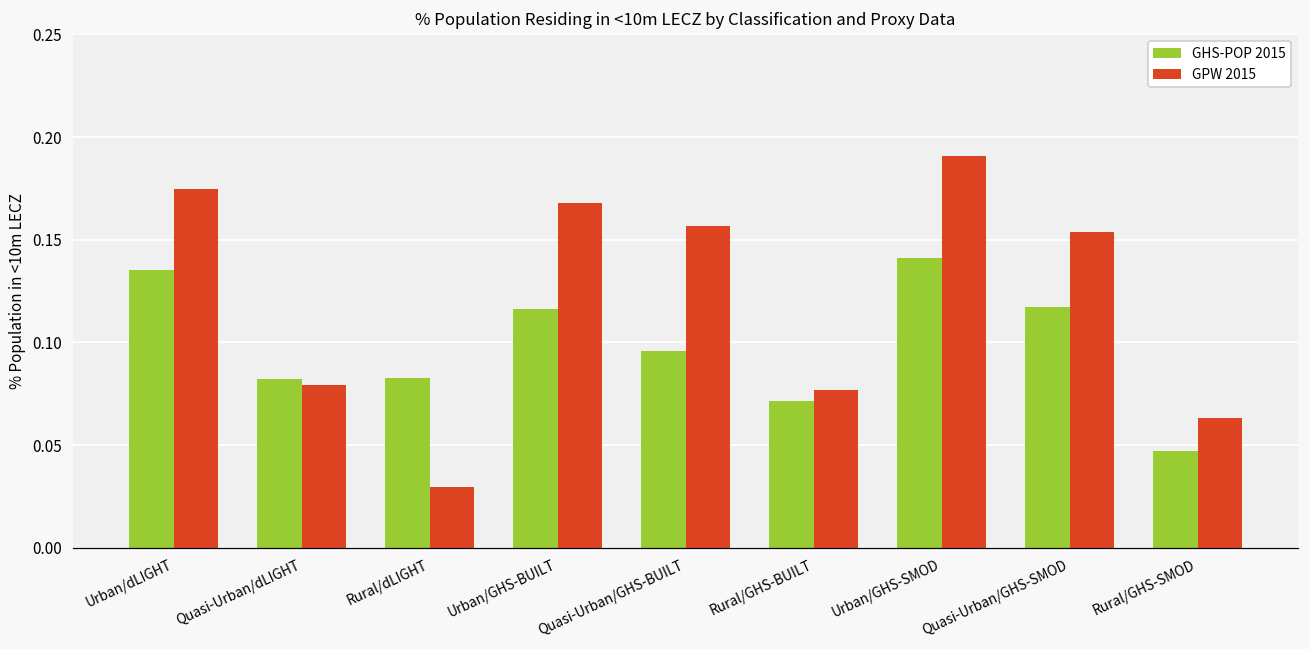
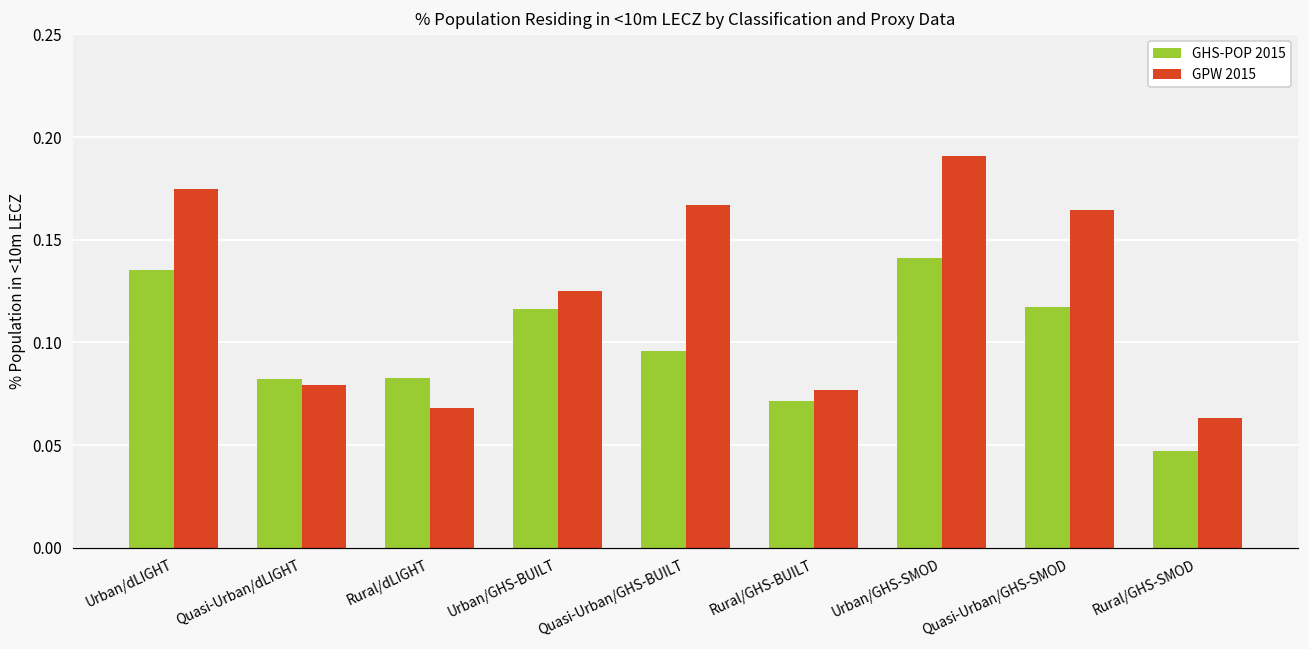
  {
    "GHS-POP 2015": {
      "Urban/dLIGHT": 0.135,
      "Quasi-Urban/dLIGHT": 0.082,
      "Rural/dLIGHT": 0.083,
      "Urban/GHS-BUILT": 0.116,
      "Quasi-Urban/GHS-BUILT": 0.096,
      "Rural/GHS-BUILT": 0.071,
      "Urban/GHS-SMOD": 0.141,
      "Quasi-Urban/GHS-SMOD": 0.117,
      "Rural/GHS-SMOD": 0.047
    },
    "GPW 2015": {
      "Urban/dLIGHT": 0.175,
      "Quasi-Urban/dLIGHT": 0.079,
-     "Rural/dLIGHT": 0.030,
-     "Urban/GHS-BUILT": 0.168,
-     "Quasi-Urban/GHS-BUILT": 0.157,
+     "Rural/dLIGHT": 0.068,
+     "Urban/GHS-BUILT": 0.125,
+     "Quasi-Urban/GHS-BUILT": 0.167,
      "Rural/GHS-BUILT": 0.077,
      "Urban/GHS-SMOD": 0.191,
-     "Quasi-Urban/GHS-SMOD": 0.154,
+     "Quasi-Urban/GHS-SMOD": 0.165,
      "Rural/GHS-SMOD": 0.063
    }
  }
